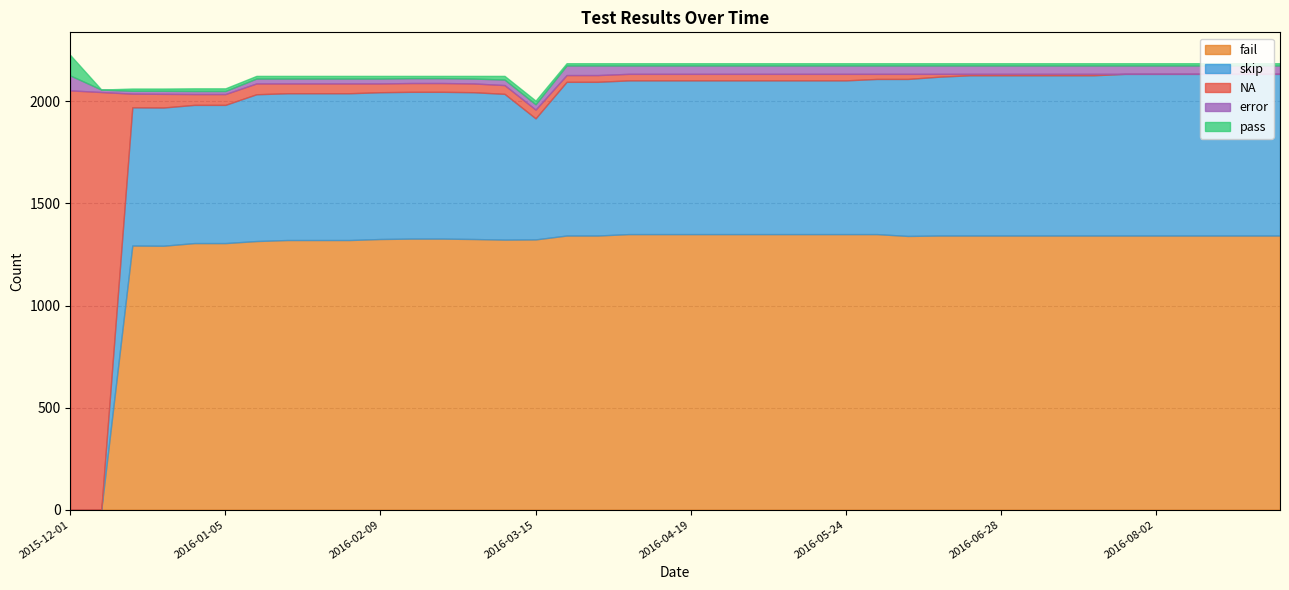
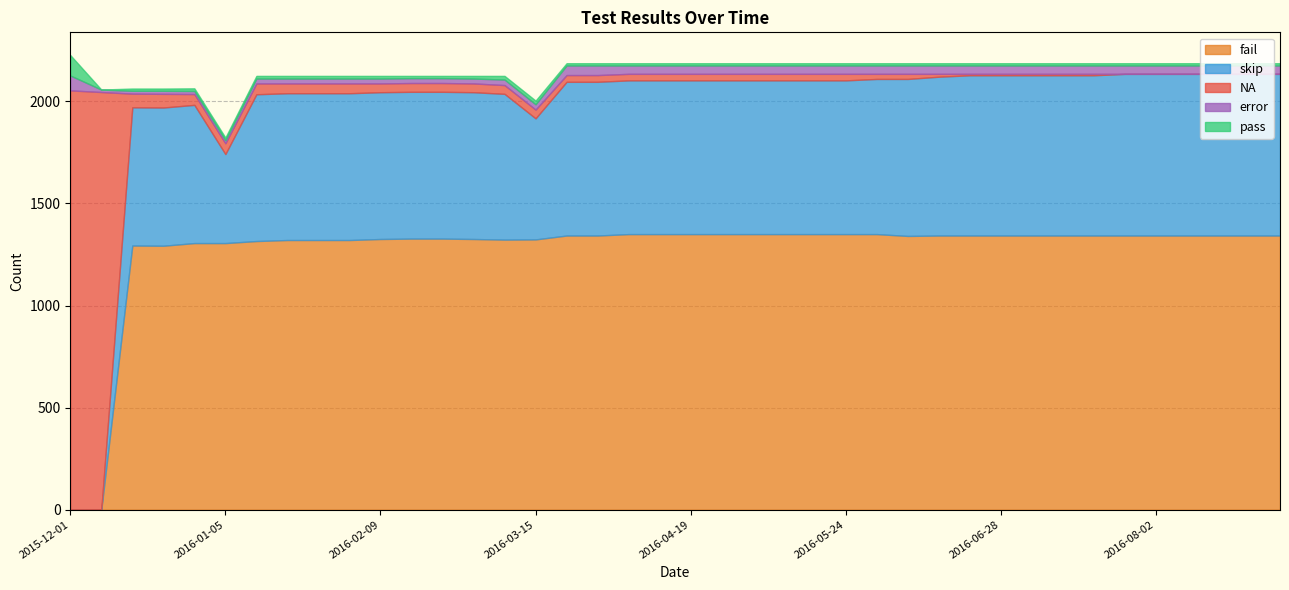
  {
    "skip": {
-     "2016-01-05": 680,
+     "2016-01-05": 440,
      "2016-02-09": 720,
      "2016-03-15": 590,
      "2016-04-19": 750,
      "2016-05-24": 750
    },
    "error": {
      "2015-12-01": 70,
      "2016-01-05": 20,
      "2016-02-09": 20,
      "2016-03-15": 30
    },
    "pass": {
      "2015-12-01": 100,
      "2016-01-05": 10,
      "2016-02-09": 10,
      "2016-03-15": 20
    }
  }
